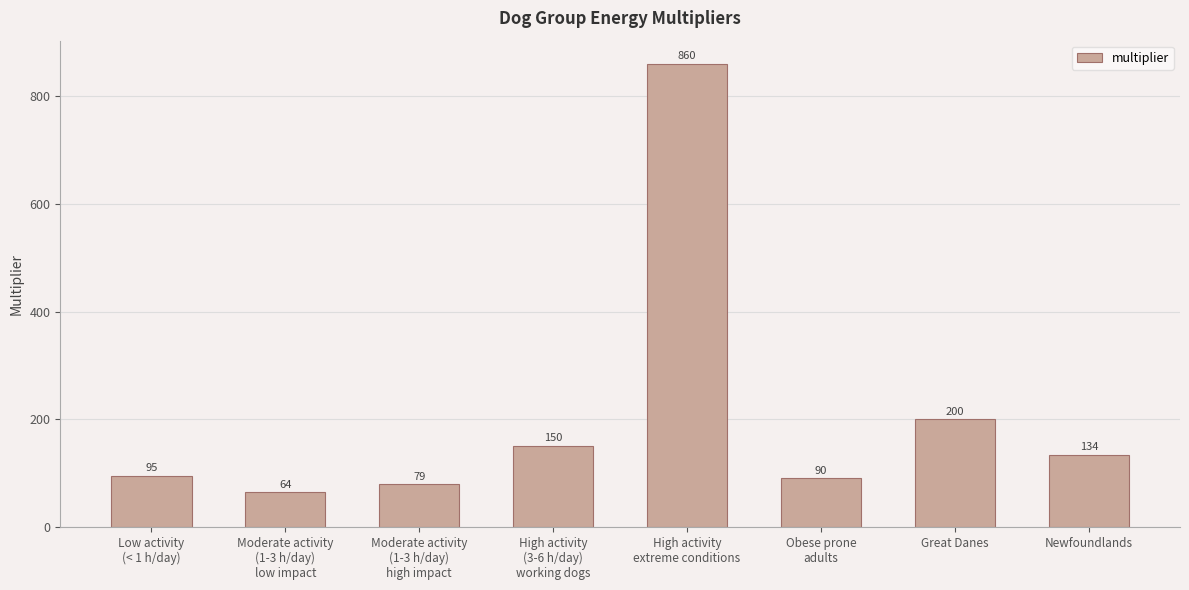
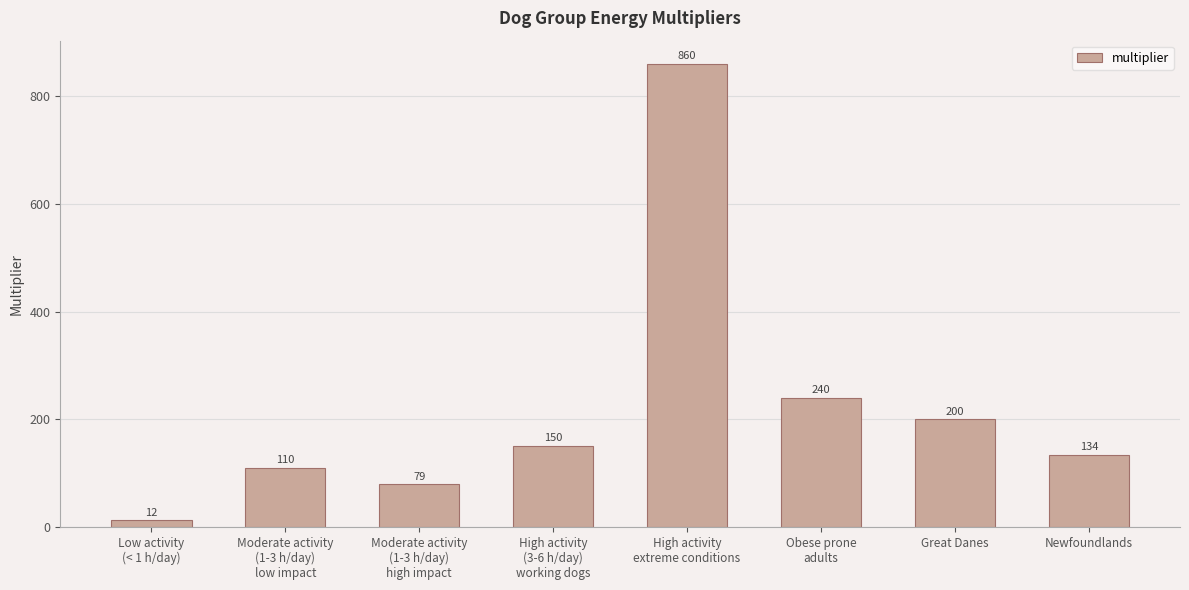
  {
-   "Low activity (< 1 h/day)": 95,
-   "Moderate activity (1-3 h/day) low impact": 64,
+   "Low activity (< 1 h/day)": 12,
+   "Moderate activity (1-3 h/day) low impact": 110,
    "Moderate activity (1-3 h/day) high impact": 79,
    "High activity (3-6 h/day) working dogs": 150,
    "High activity extreme conditions": 860,
-   "Obese prone adults": 90,
+   "Obese prone adults": 240,
    "Great Danes": 200,
    "Newfoundlands": 134
  }
